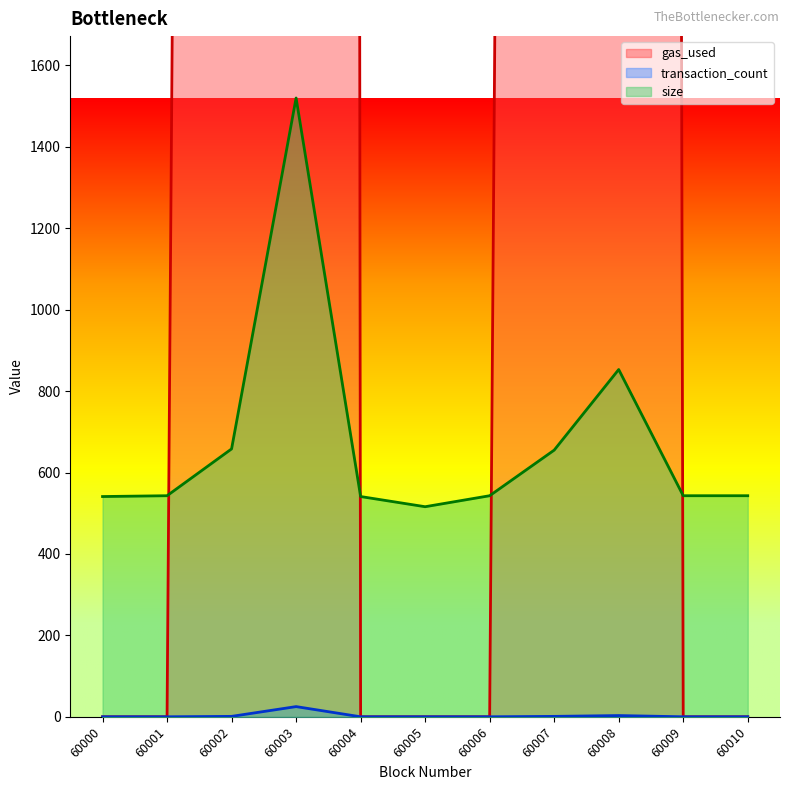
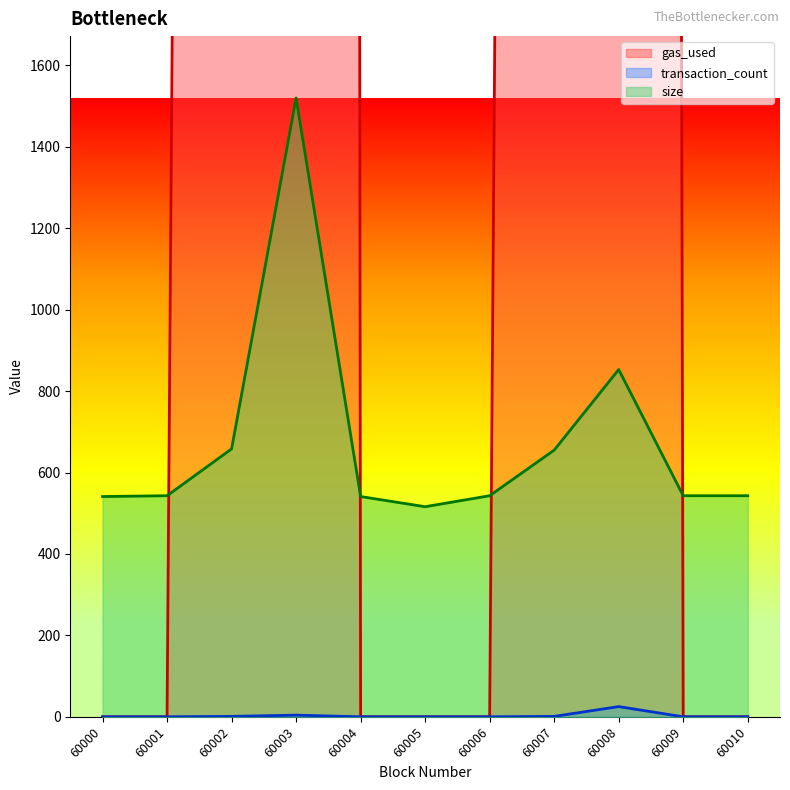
  {
    "transaction_count": {
      "60002": 0,
-     "60003": 30,
+     "60003": 0,
      "60007": 0,
-     "60008": 0
+     "60008": 30
    },
    "size": {
      "60000": 540,
      "60001": 540,
      "60002": 660,
      "60003": 1520,
      "60004": 540,
      "60005": 520,
      "60006": 540,
      "60007": 660,
      "60008": 850,
      "60009": 540,
      "60010": 540
    }
  }
